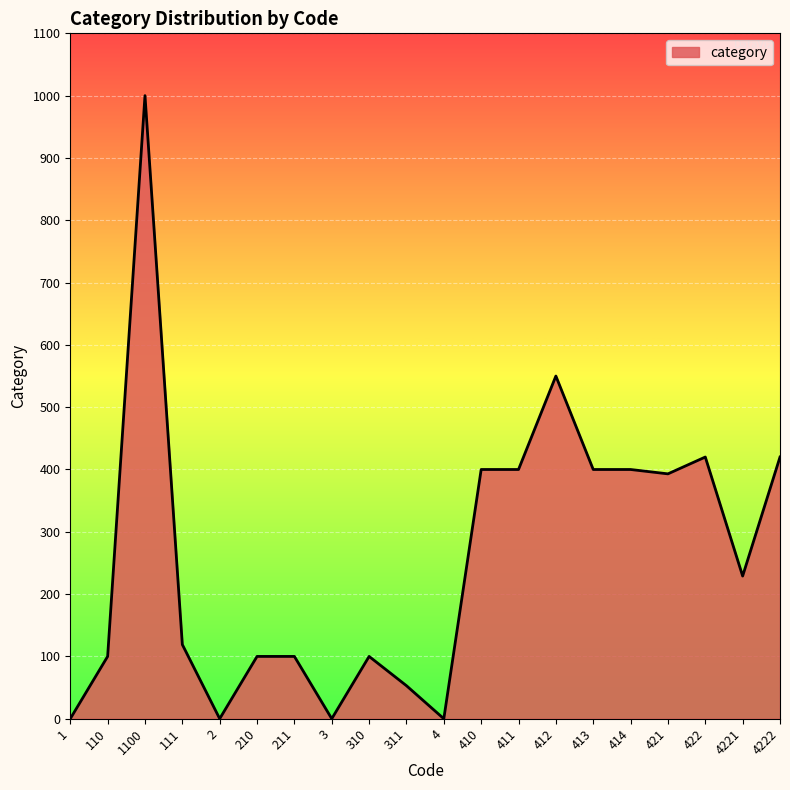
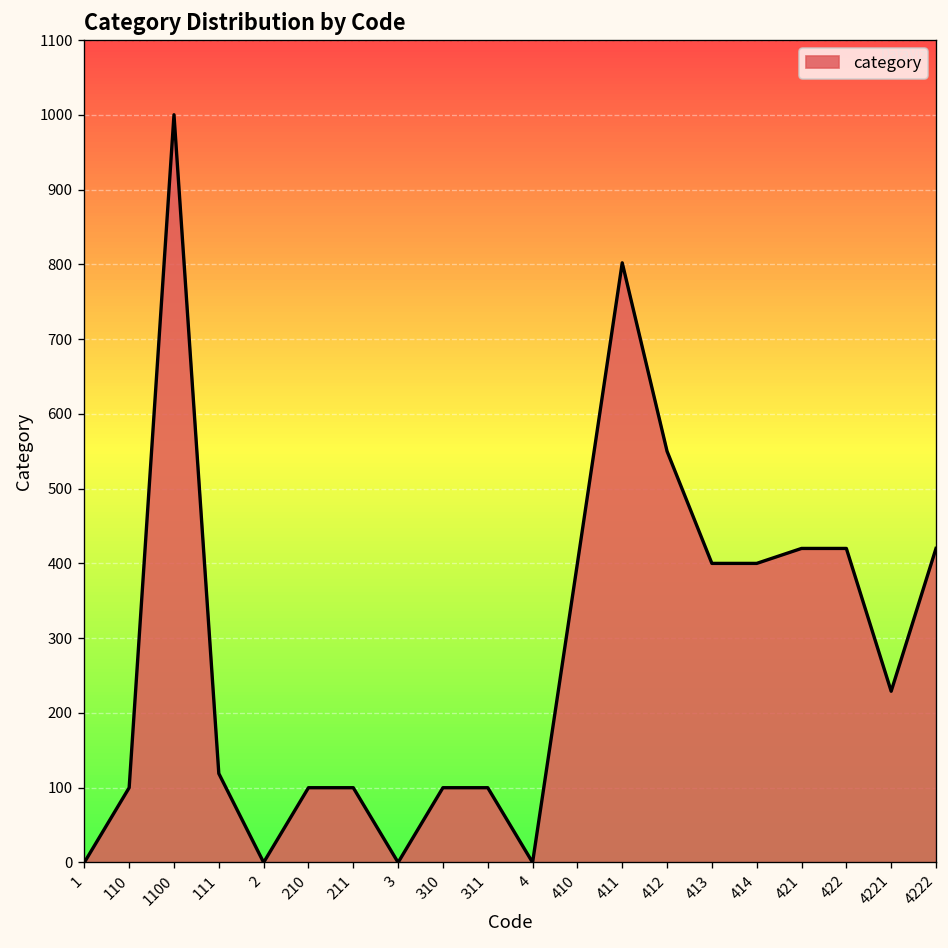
  {
    "1": 0,
    "110": 100,
    "1100": 1000,
    "111": 120,
    "2": 0,
    "210": 100,
    "211": 100,
    "3": 0,
    "310": 100,
-   "311": 50,
+   "311": 100,
    "4": 0,
    "410": 400,
-   "411": 400,
+   "411": 800,
    "412": 550,
    "413": 400,
    "414": 400,
-   "421": 390,
+   "421": 420,
    "422": 420,
    "4221": 230,
    "4222": 420
  }
